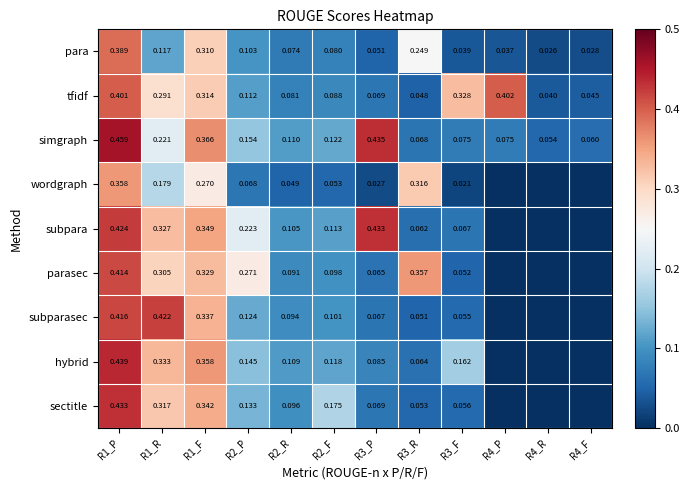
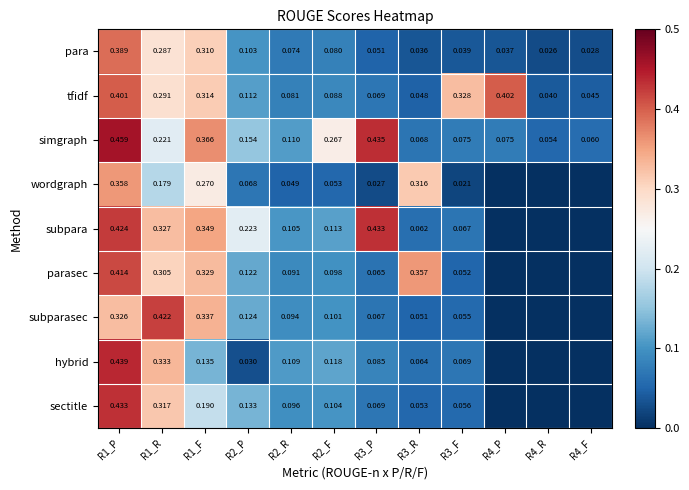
  {
    "para": {
      "R1_P": 0.389,
-     "R1_R": 0.117,
+     "R1_R": 0.287,
      "R1_F": 0.310,
      "R2_P": 0.103,
      "R2_R": 0.074,
      "R2_F": 0.080,
      "R3_P": 0.051,
-     "R3_R": 0.249,
+     "R3_R": 0.036,
      "R3_F": 0.039,
      "R4_P": 0.037,
      "R4_R": 0.026,
      "R4_F": 0.028
    },
    "tfidf": {
      "R1_P": 0.401,
      "R1_R": 0.291,
      "R1_F": 0.314,
      "R2_P": 0.112,
      "R2_R": 0.081,
      "R2_F": 0.088,
      "R3_P": 0.069,
      "R3_R": 0.048,
      "R3_F": 0.328,
      "R4_P": 0.402,
      "R4_R": 0.040,
      "R4_F": 0.045
    },
    "simgraph": {
      "R1_P": 0.459,
      "R1_R": 0.221,
      "R1_F": 0.366,
      "R2_P": 0.154,
      "R2_R": 0.110,
-     "R2_F": 0.122,
+     "R2_F": 0.267,
      "R3_P": 0.435,
      "R3_R": 0.068,
      "R3_F": 0.075,
      "R4_P": 0.075,
      "R4_R": 0.054,
      "R4_F": 0.060
    },
    "wordgraph": {
      "R1_P": 0.358,
      "R1_R": 0.179,
      "R1_F": 0.270,
      "R2_P": 0.068,
      "R2_R": 0.049,
      "R2_F": 0.053,
      "R3_P": 0.027,
      "R3_R": 0.316,
      "R3_F": 0.021
    },
    "subpara": {
      "R1_P": 0.424,
      "R1_R": 0.327,
      "R1_F": 0.349,
      "R2_P": 0.223,
      "R2_R": 0.105,
      "R2_F": 0.113,
      "R3_P": 0.433,
      "R3_R": 0.062,
      "R3_F": 0.067
    },
    "parasec": {
      "R1_P": 0.414,
      "R1_R": 0.305,
      "R1_F": 0.329,
-     "R2_P": 0.271,
+     "R2_P": 0.122,
      "R2_R": 0.091,
      "R2_F": 0.098,
      "R3_P": 0.065,
      "R3_R": 0.357,
      "R3_F": 0.052
    },
    "subparasec": {
-     "R1_P": 0.416,
+     "R1_P": 0.326,
      "R1_R": 0.422,
      "R1_F": 0.337,
      "R2_P": 0.124,
      "R2_R": 0.094,
      "R2_F": 0.101,
      "R3_P": 0.067,
      "R3_R": 0.051,
      "R3_F": 0.055
    },
    "hybrid": {
      "R1_P": 0.439,
      "R1_R": 0.333,
-     "R1_F": 0.358,
-     "R2_P": 0.145,
+     "R1_F": 0.135,
+     "R2_P": 0.030,
      "R2_R": 0.109,
      "R2_F": 0.118,
      "R3_P": 0.085,
      "R3_R": 0.064,
-     "R3_F": 0.162
+     "R3_F": 0.069
    },
    "sectitle": {
      "R1_P": 0.433,
      "R1_R": 0.317,
-     "R1_F": 0.342,
+     "R1_F": 0.190,
      "R2_P": 0.133,
      "R2_R": 0.096,
-     "R2_F": 0.175,
+     "R2_F": 0.104,
      "R3_P": 0.069,
      "R3_R": 0.053,
      "R3_F": 0.056
    }
  }
